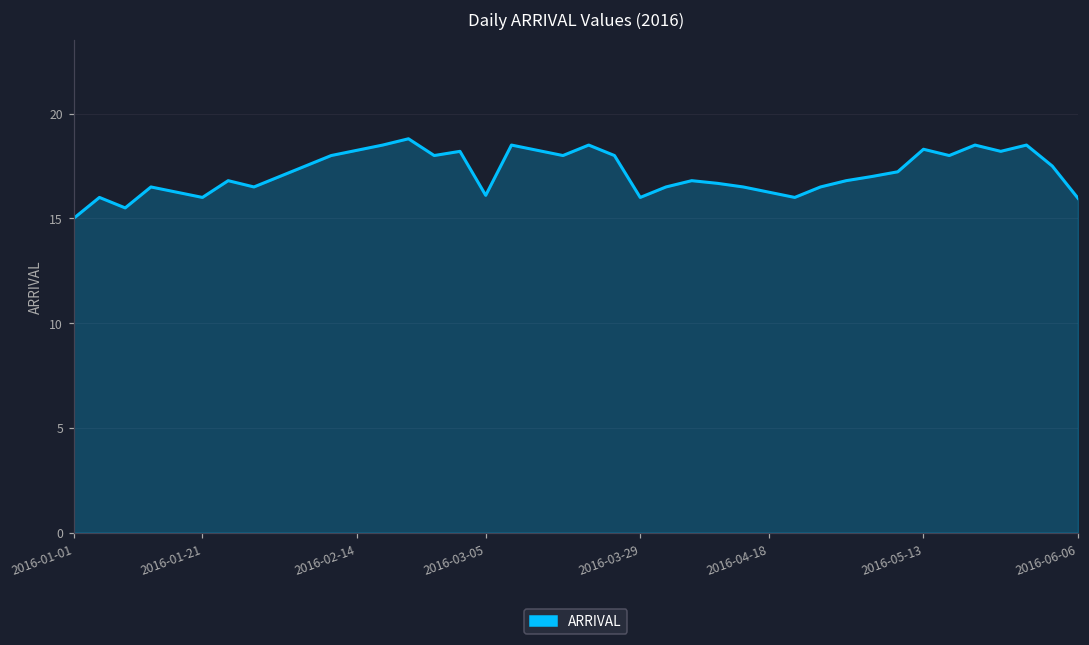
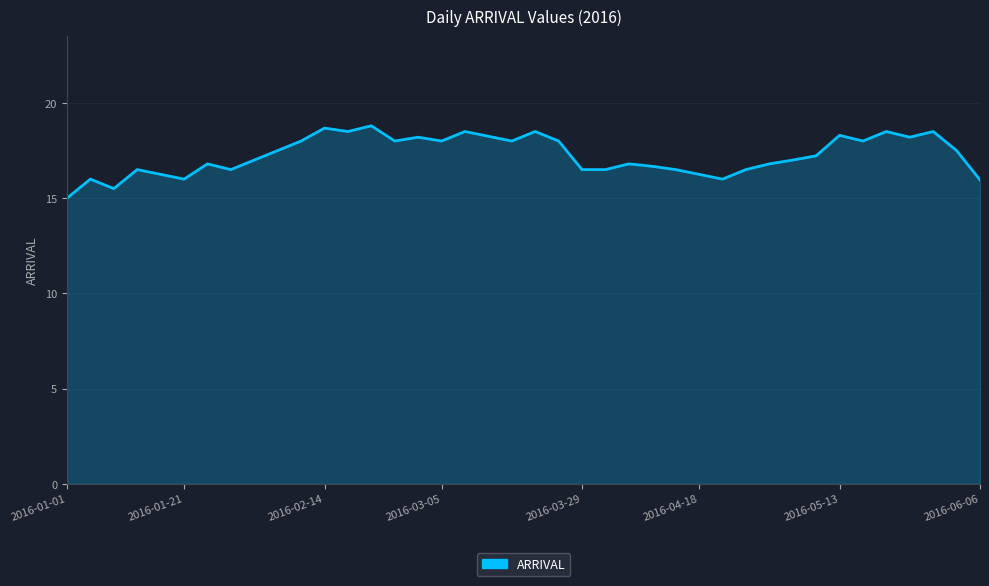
  {
    "2016-01-01": 15.0,
    "2016-01-21": 16.0,
-   "2016-02-14": 18.3,
-   "2016-03-05": 16.1,
-   "2016-03-29": 16.0,
+   "2016-02-14": 18.7,
+   "2016-03-05": 18.0,
+   "2016-03-29": 16.5,
    "2016-04-18": 16.3,
    "2016-05-13": 18.3,
    "2016-06-06": 16.0
  }
